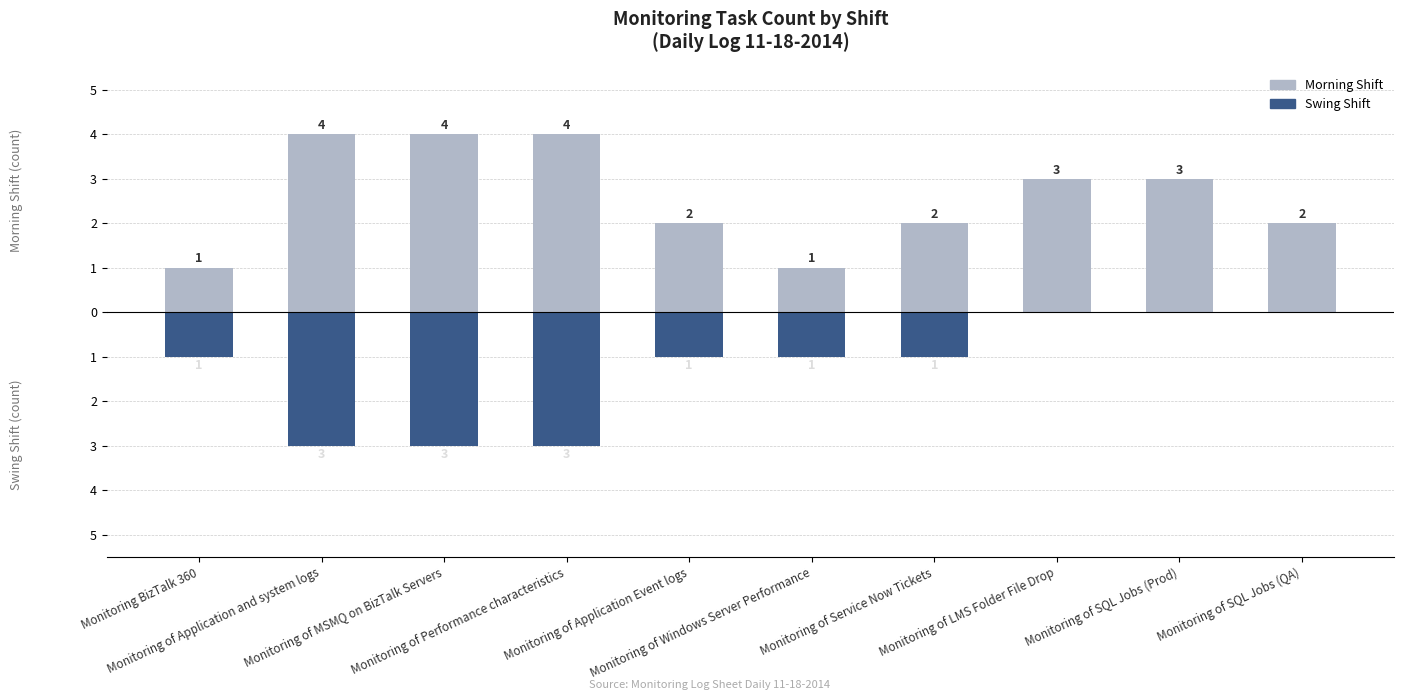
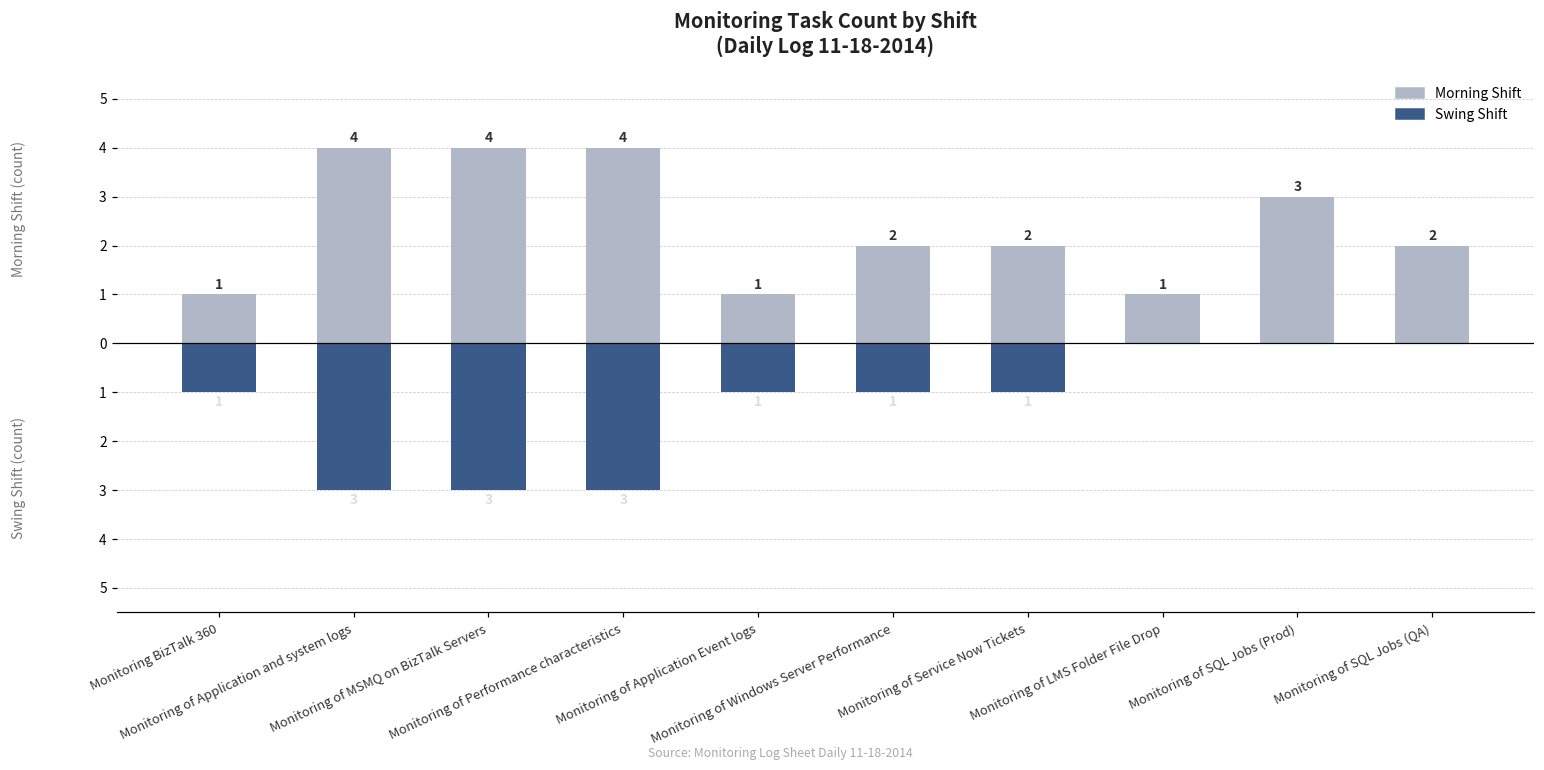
  {
    "Morning Shift": {
      "Monitoring BizTalk 360": 1,
      "Monitoring of Application and system logs": 4,
      "Monitoring of MSMQ on BizTalk Servers": 4,
      "Monitoring of Performance characteristics": 4,
-     "Monitoring of Application Event logs": 2,
-     "Monitoring of Windows Server Performance": 1,
+     "Monitoring of Application Event logs": 1,
+     "Monitoring of Windows Server Performance": 2,
      "Monitoring of Service Now Tickets": 2,
-     "Monitoring of LMS Folder File Drop": 3,
+     "Monitoring of LMS Folder File Drop": 1,
      "Monitoring of SQL Jobs (Prod)": 3,
      "Monitoring of SQL Jobs (QA)": 2
    }
  }
